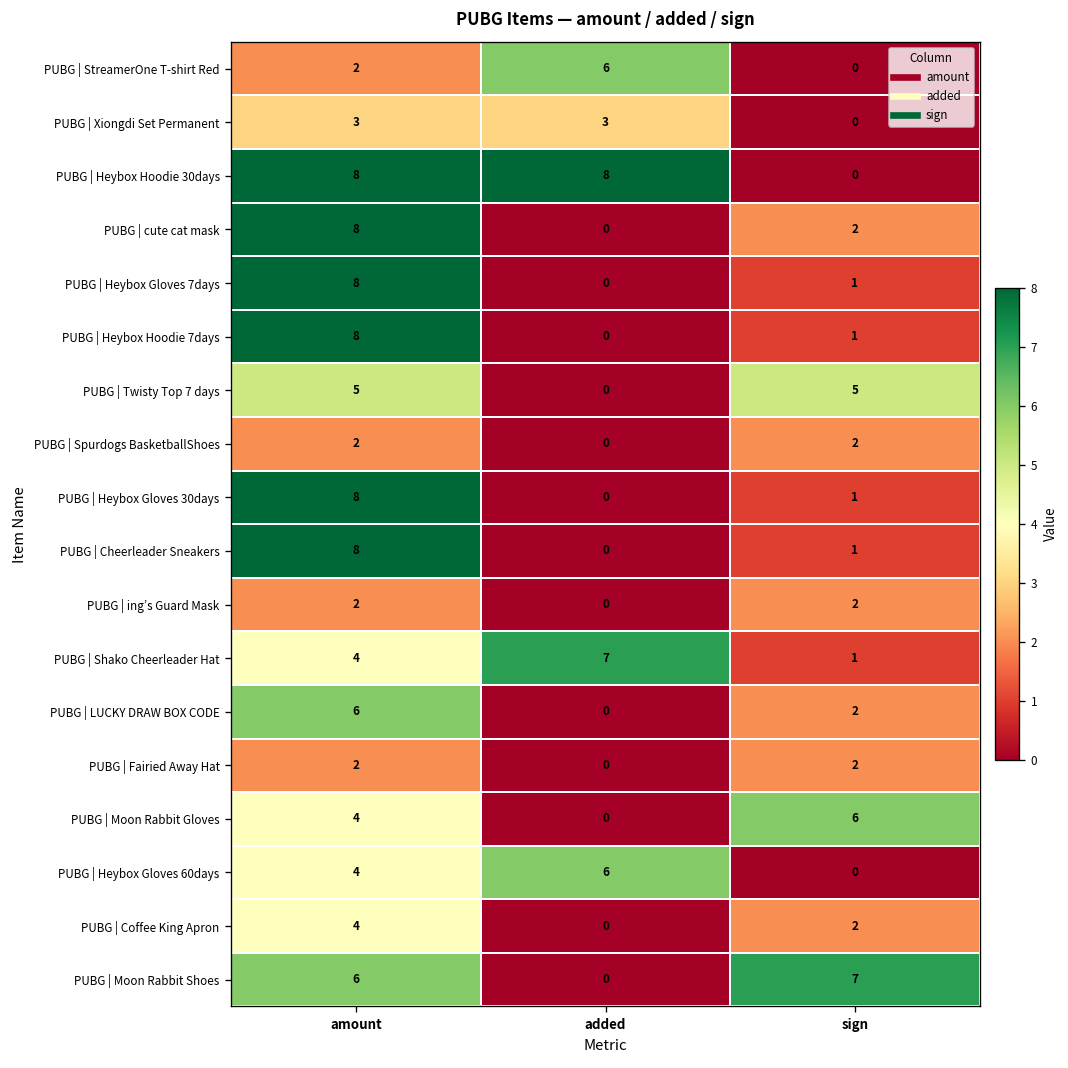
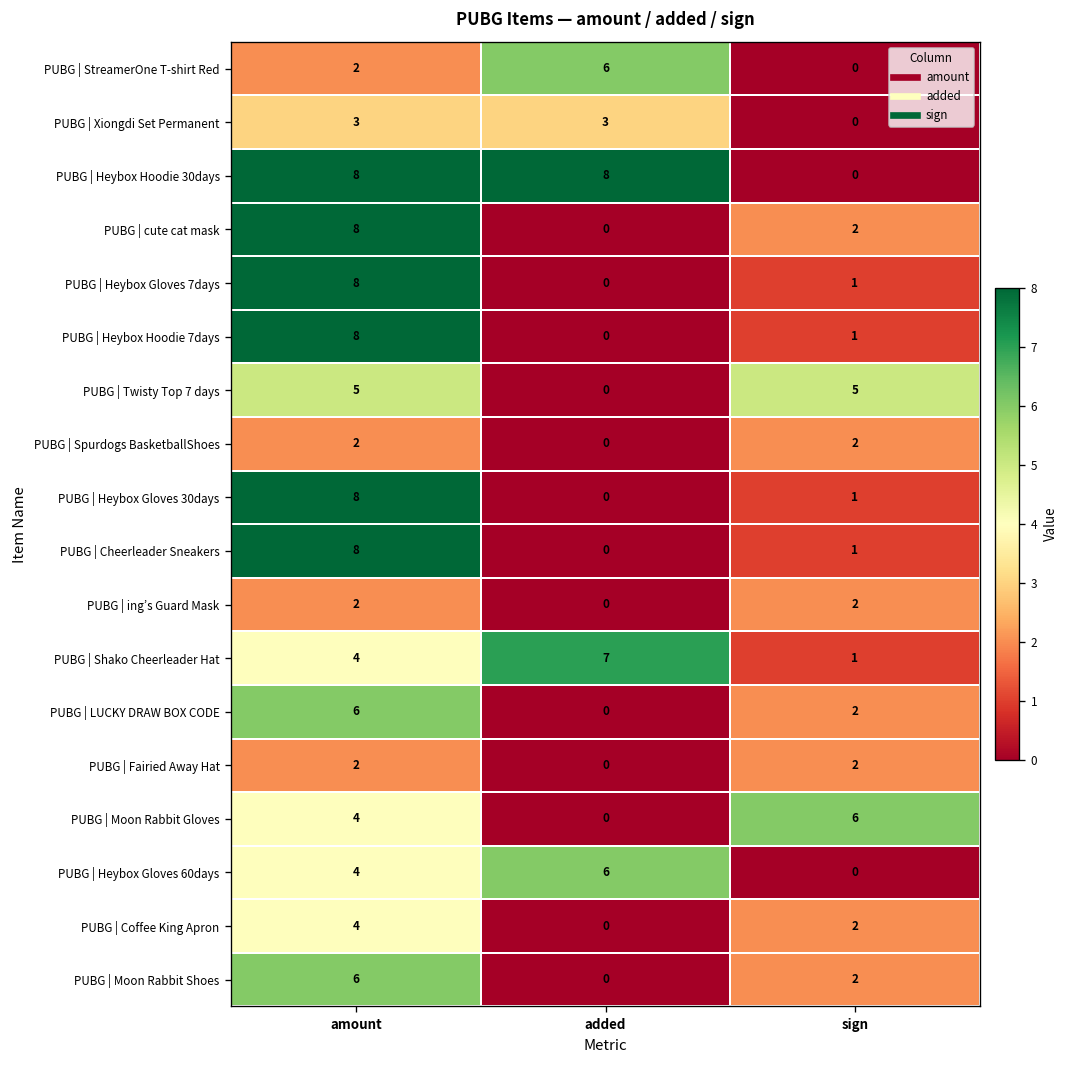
  {
    "PUBG | StreamerOne T-shirt Red": {
      "amount": 2,
      "added": 6,
      "sign": 0
    },
    "PUBG | Xiongdi Set Permanent": {
      "amount": 3,
      "added": 3,
      "sign": 0
    },
    "PUBG | Heybox Hoodie 30days": {
      "amount": 8,
      "added": 8,
      "sign": 0
    },
    "PUBG | cute cat mask": {
      "amount": 8,
      "added": 0,
      "sign": 2
    },
    "PUBG | Heybox Gloves 7days": {
      "amount": 8,
      "added": 0,
      "sign": 1
    },
    "PUBG | Heybox Hoodie 7days": {
      "amount": 8,
      "added": 0,
      "sign": 1
    },
    "PUBG | Twisty Top 7 days": {
      "amount": 5,
      "added": 0,
      "sign": 5
    },
    "PUBG | Spurdogs BasketballShoes": {
      "amount": 2,
      "added": 0,
      "sign": 2
    },
    "PUBG | Heybox Gloves 30days": {
      "amount": 8,
      "added": 0,
      "sign": 1
    },
    "PUBG | Cheerleader Sneakers": {
      "amount": 8,
      "added": 0,
      "sign": 1
    },
    "PUBG | ing’s Guard Mask": {
      "amount": 2,
      "added": 0,
      "sign": 2
    },
    "PUBG | Shako Cheerleader Hat": {
      "amount": 4,
      "added": 7,
      "sign": 1
    },
    "PUBG | LUCKY DRAW BOX CODE": {
      "amount": 6,
      "added": 0,
      "sign": 2
    },
    "PUBG | Fairied Away Hat": {
      "amount": 2,
      "added": 0,
      "sign": 2
    },
    "PUBG | Moon Rabbit Gloves": {
      "amount": 4,
      "added": 0,
      "sign": 6
    },
    "PUBG | Heybox Gloves 60days": {
      "amount": 4,
      "added": 6,
      "sign": 0
    },
    "PUBG | Coffee King Apron": {
      "amount": 4,
      "added": 0,
      "sign": 2
    },
    "PUBG | Moon Rabbit Shoes": {
      "amount": 6,
      "added": 0,
-     "sign": 7
+     "sign": 2
    }
  }
